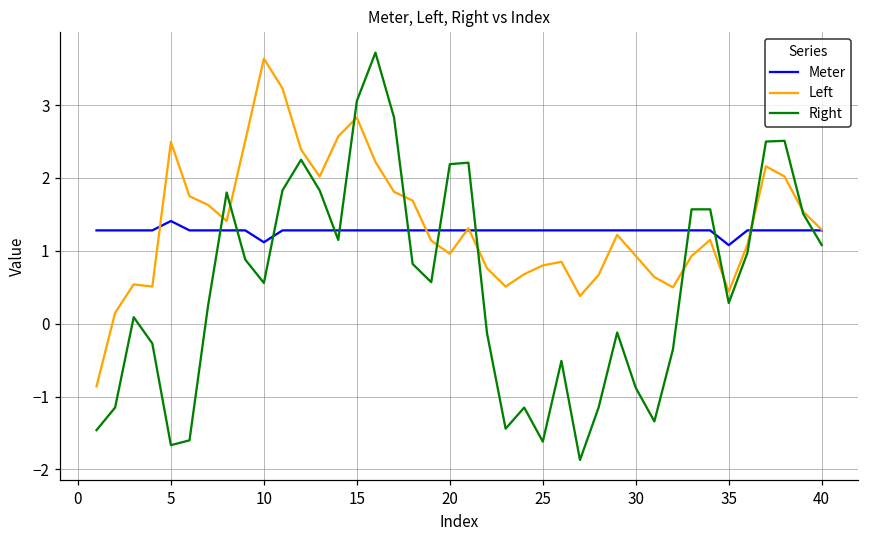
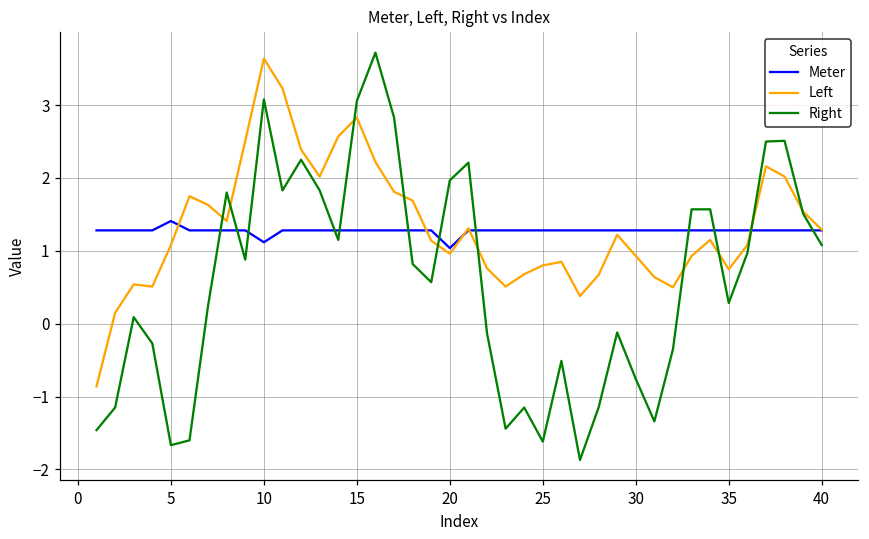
  {
    "Meter": {
      "5": 1.4,
      "10": 1.1,
      "15": 1.3,
-     "20": 1.3,
+     "20": 1.0,
      "25": 1.3,
      "30": 1.3,
-     "35": 1.1
+     "35": 1.3
    },
    "Left": {
-     "5": 2.5,
+     "5": 1.1,
      "10": 3.6,
      "15": 2.8,
      "20": 1.0,
      "25": 0.8,
      "30": 0.9,
-     "35": 0.4
+     "35": 0.7
    },
    "Right": {
      "5": -1.7,
-     "10": 0.6,
+     "10": 3.1,
      "15": 3.1,
-     "20": 2.2,
+     "20": 2.0,
      "25": -1.6,
-     "30": -0.9,
+     "30": -0.8,
      "35": 0.3,
      "40": 1.1
    }
  }
